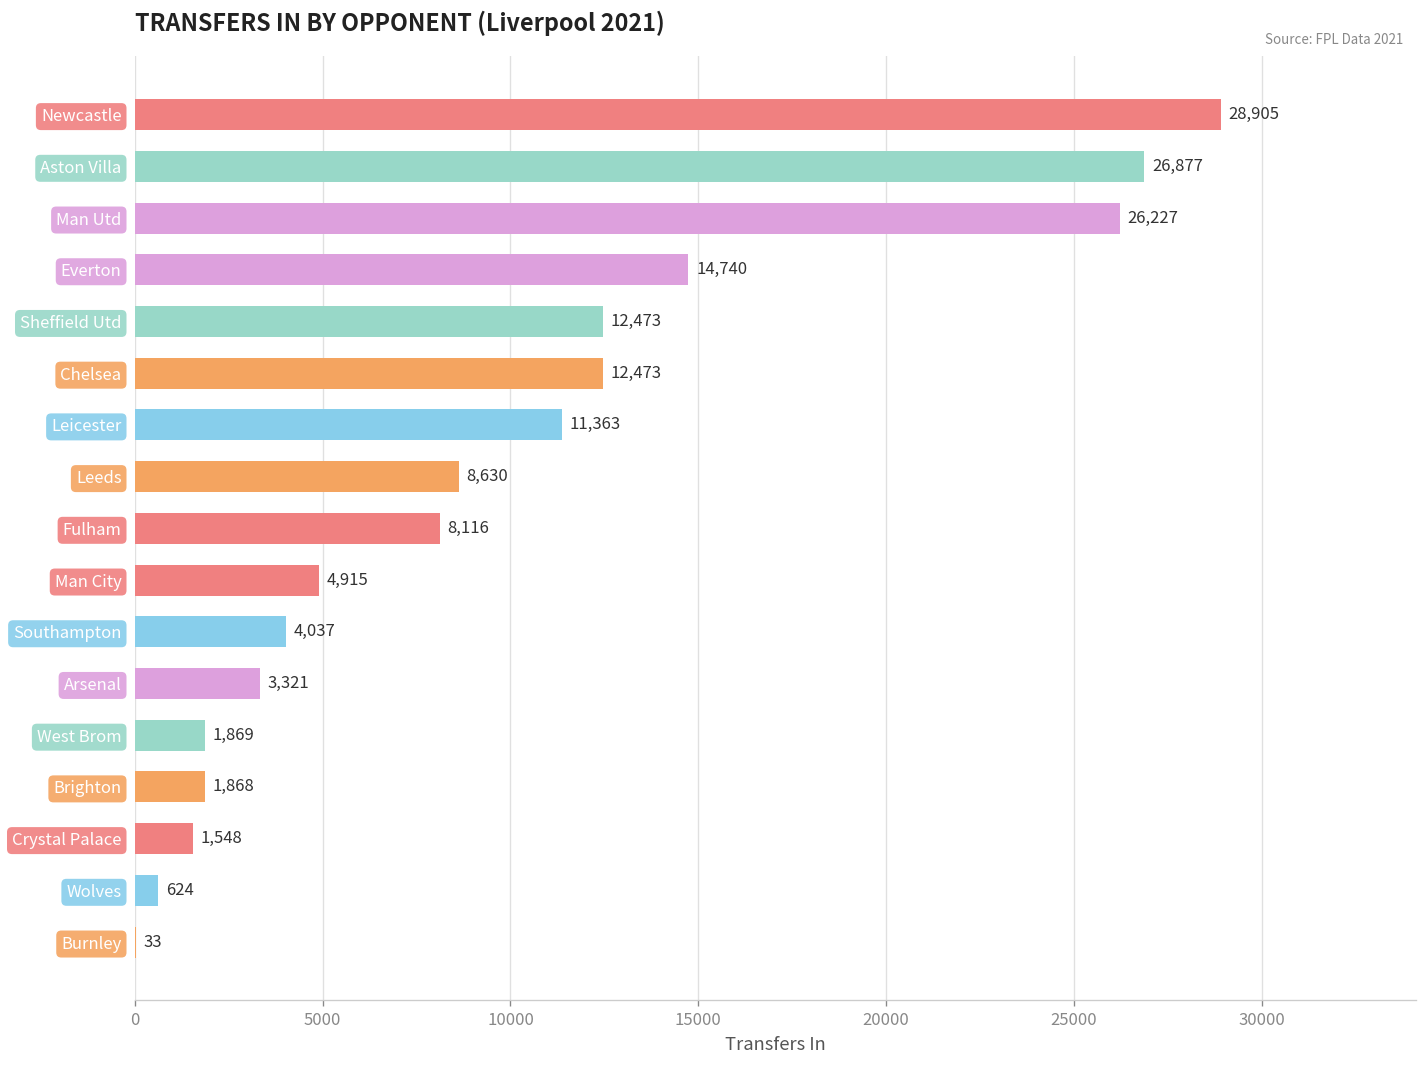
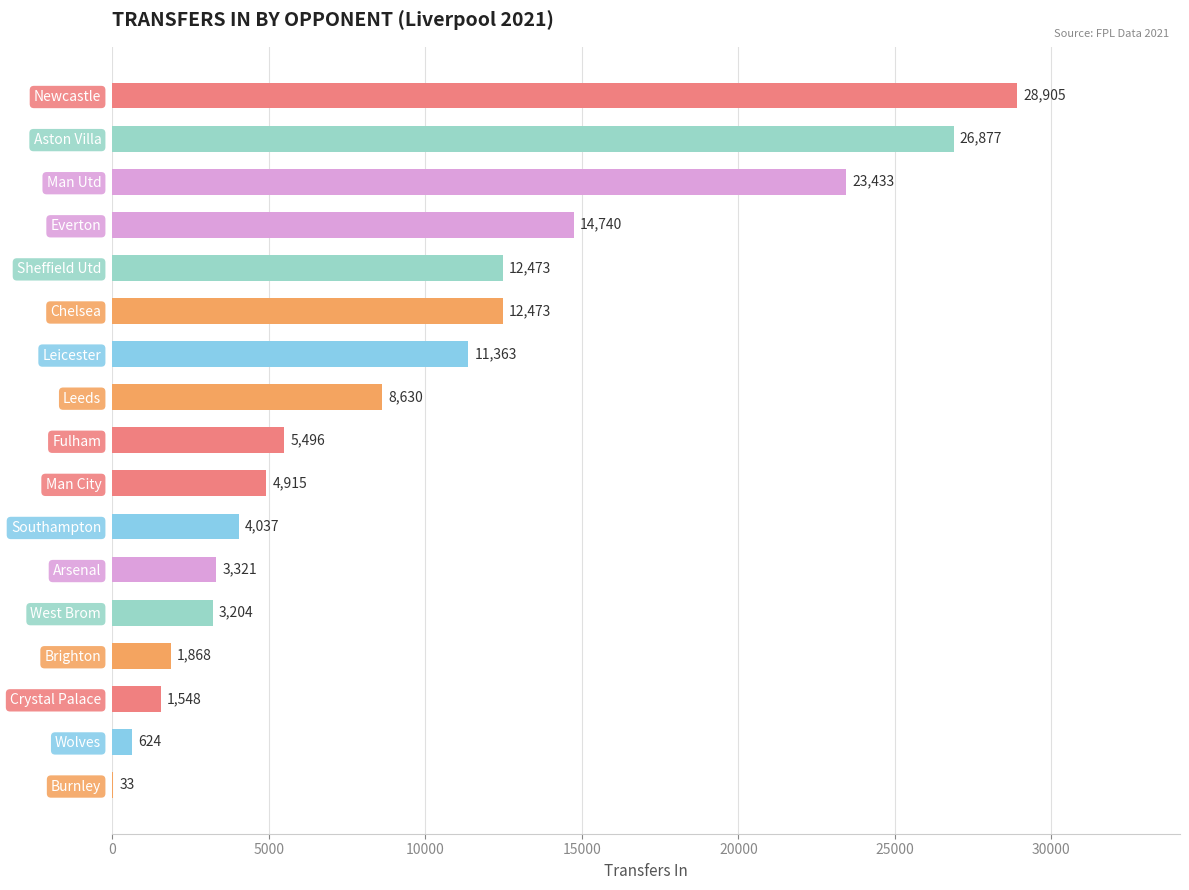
  {
    "Newcastle": "28,905",
    "Aston Villa": "26,877",
-   "Man Utd": "26,227",
+   "Man Utd": "23,433",
    "Everton": "14,740",
    "Sheffield Utd": "12,473",
    "Chelsea": "12,473",
    "Leicester": "11,363",
    "Leeds": "8,630",
-   "Fulham": "8,116",
+   "Fulham": "5,496",
    "Man City": "4,915",
    "Southampton": "4,037",
    "Arsenal": "3,321",
-   "West Brom": "1,869",
+   "West Brom": "3,204",
    "Brighton": "1,868",
    "Crystal Palace": "1,548",
    "Wolves": "624",
    "Burnley": "33"
  }
